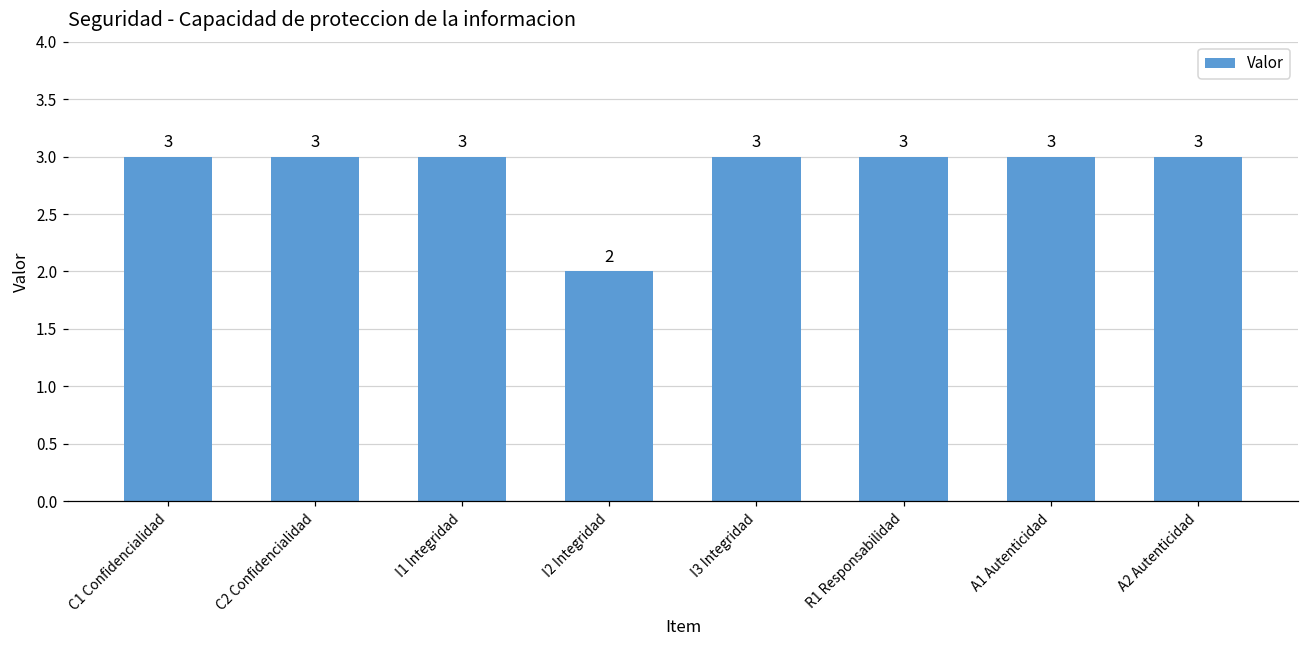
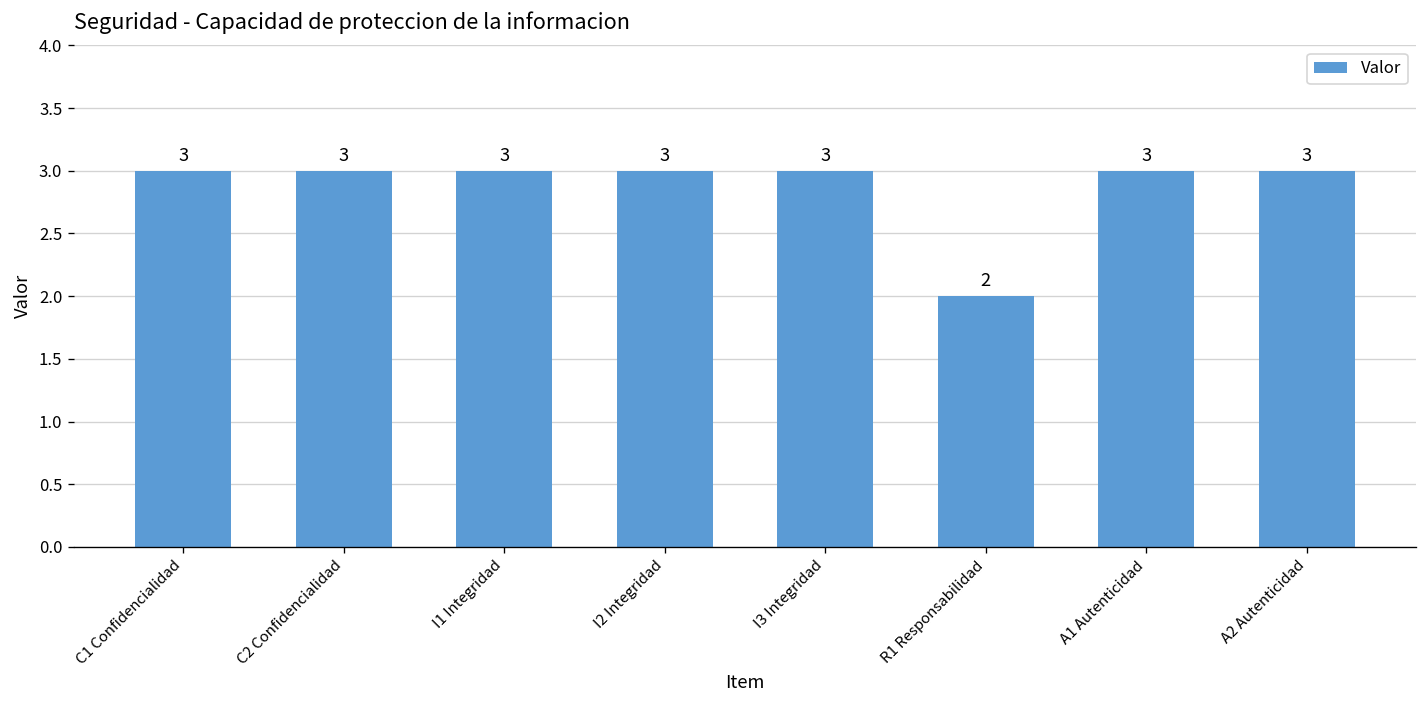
  {
    "C1 Confidencialidad": 3,
    "C2 Confidencialidad": 3,
    "I1 Integridad": 3,
-   "I2 Integridad": 2,
+   "I2 Integridad": 3,
    "I3 Integridad": 3,
-   "R1 Responsabilidad": 3,
+   "R1 Responsabilidad": 2,
    "A1 Autenticidad": 3,
    "A2 Autenticidad": 3
  }
